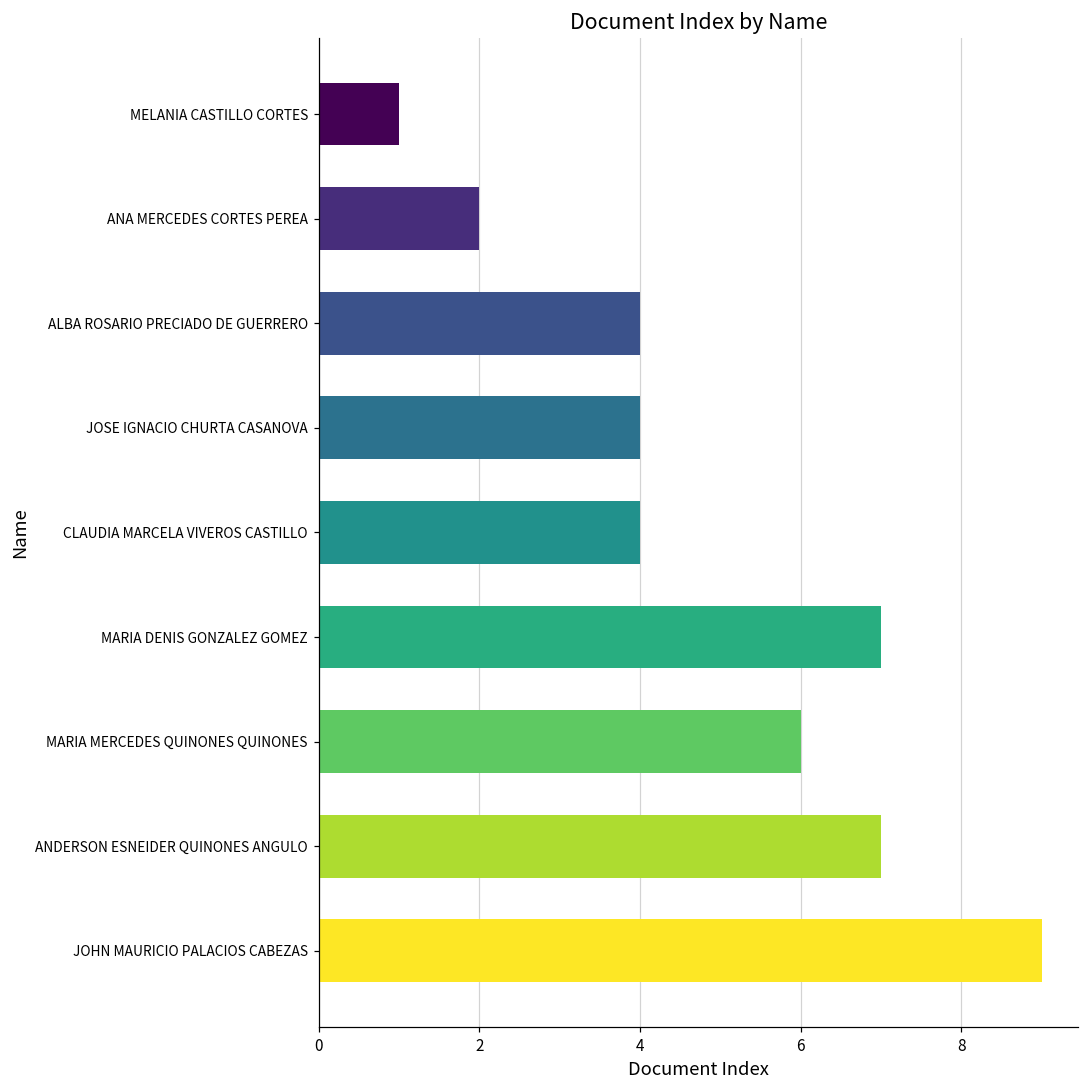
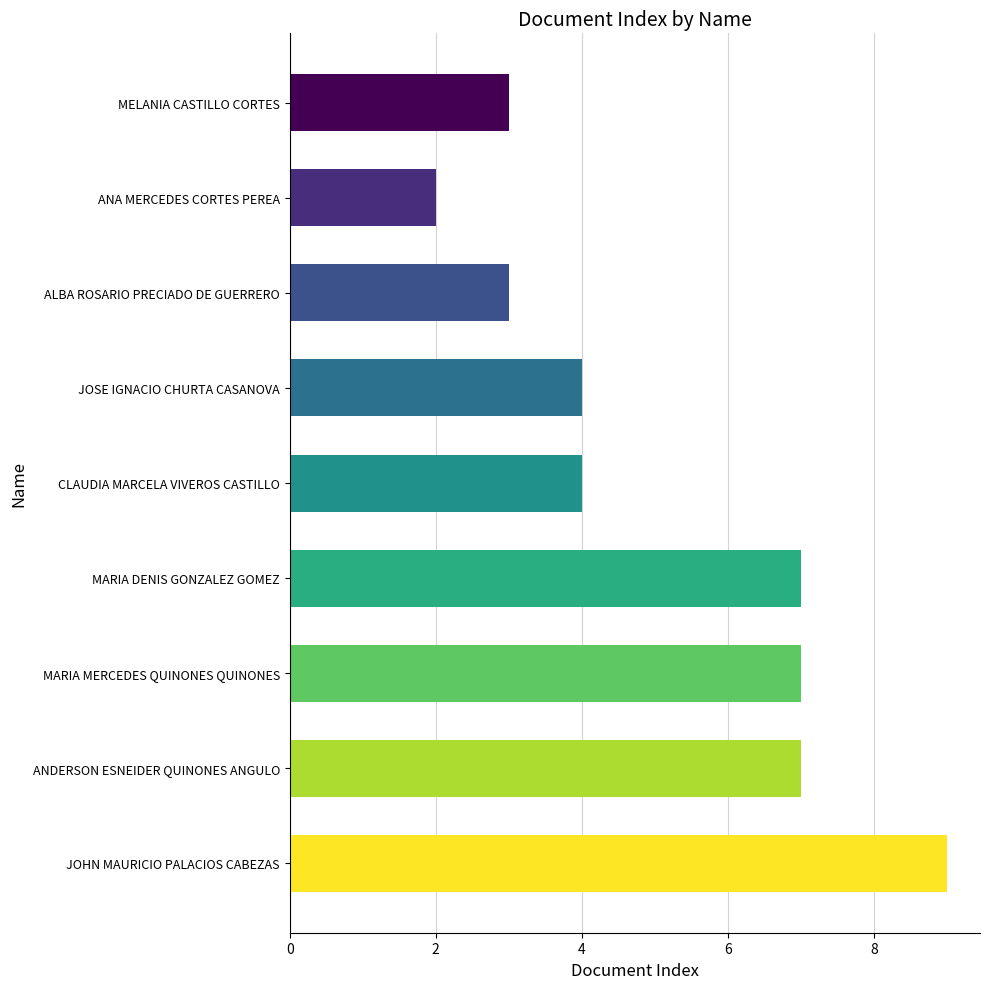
  {
-   "MELANIA CASTILLO CORTES": 1,
+   "MELANIA CASTILLO CORTES": 3,
    "ANA MERCEDES CORTES PEREA": 2,
-   "ALBA ROSARIO PRECIADO DE GUERRERO": 4,
+   "ALBA ROSARIO PRECIADO DE GUERRERO": 3,
    "JOSE IGNACIO CHURTA CASANOVA": 4,
    "CLAUDIA MARCELA VIVEROS CASTILLO": 4,
    "MARIA DENIS GONZALEZ GOMEZ": 7,
-   "MARIA MERCEDES QUINONES QUINONES": 6,
+   "MARIA MERCEDES QUINONES QUINONES": 7,
    "ANDERSON ESNEIDER QUINONES ANGULO": 7,
    "JOHN MAURICIO PALACIOS CABEZAS": 9
  }
